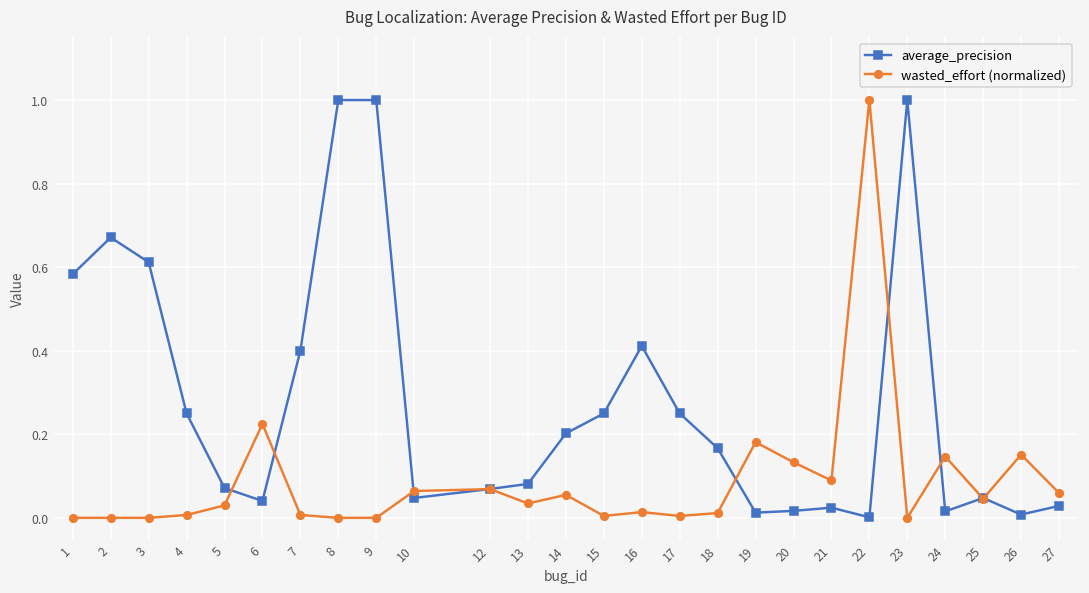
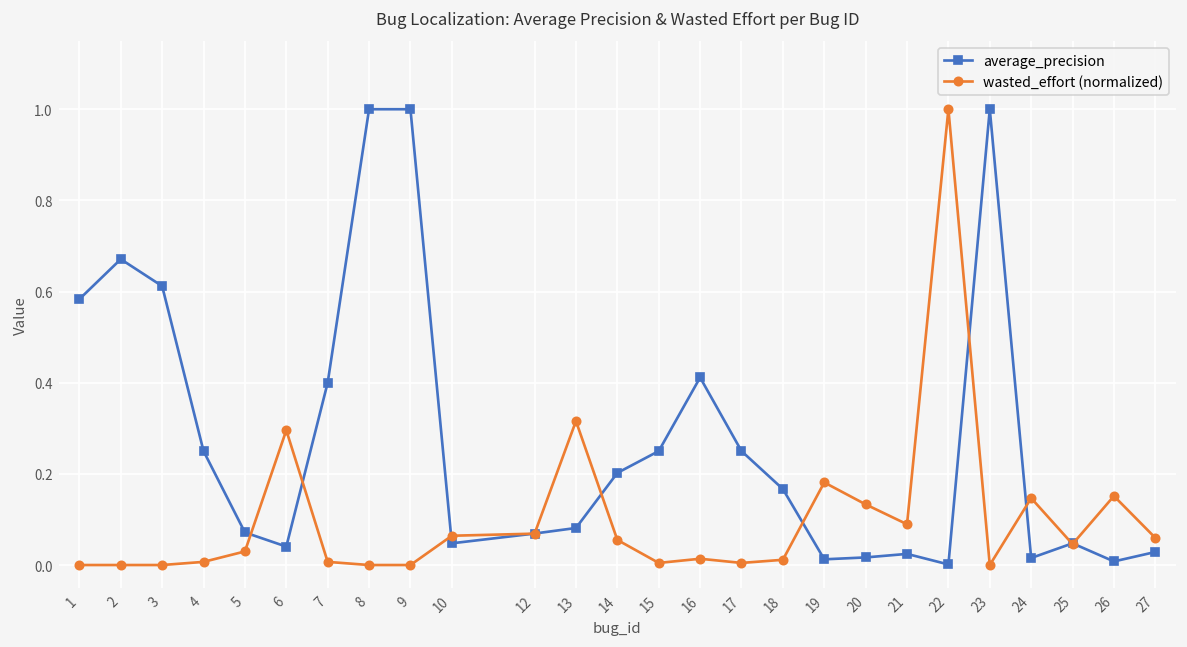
  {
    "average_precision": {
      "1": 0.58,
      "2": 0.67,
      "3": 0.61,
      "4": 0.25,
      "5": 0.07,
      "6": 0.04,
      "7": 0.40,
      "8": 1.00,
      "9": 1.00,
      "10": 0.05,
      "13": 0.08,
      "14": 0.20,
      "15": 0.25,
      "16": 0.41,
      "17": 0.25,
      "18": 0.17,
      "19": 0.01,
      "20": 0.02,
      "21": 0.02,
      "22": 0.00,
      "23": 1.00,
      "24": 0.02,
      "26": 0.01,
      "27": 0.03
    },
    "wasted_effort (normalized)": {
      "1": 0.00,
      "2": 0.00,
      "3": 0.00,
      "4": 0.01,
      "5": 0.03,
-     "6": 0.22,
+     "6": 0.30,
      "7": 0.01,
      "8": 0.00,
      "9": 0.00,
      "10": 0.06,
-     "13": 0.03,
+     "13": 0.32,
      "14": 0.06,
      "15": 0.00,
      "16": 0.01,
      "17": 0.00,
      "18": 0.01,
      "19": 0.18,
      "20": 0.13,
      "21": 0.09,
      "22": 1.00,
      "23": 0.00,
      "24": 0.15,
      "26": 0.15,
      "27": 0.06
    }
  }
